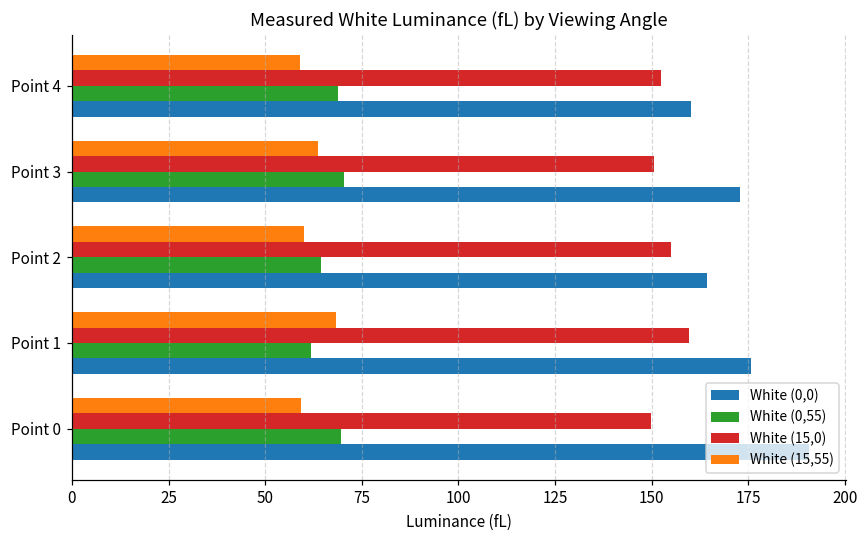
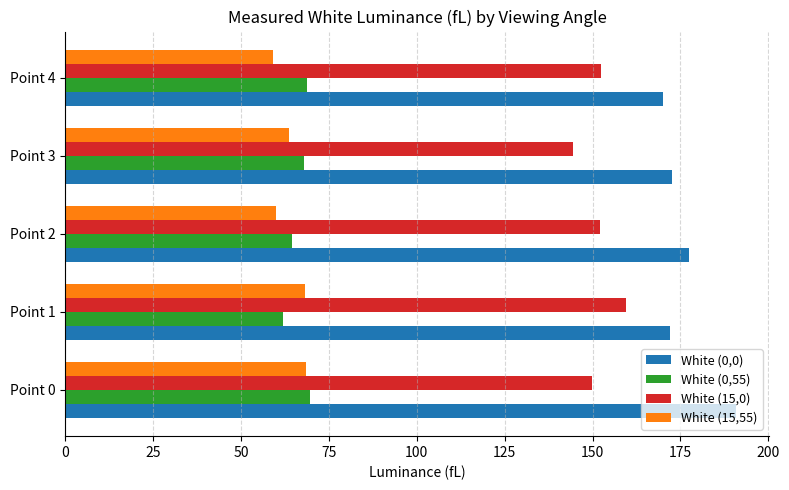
  {
    "White (0,0)": {
-     "Point 4": 160,
+     "Point 4": 170,
      "Point 3": 173,
-     "Point 2": 164,
-     "Point 1": 176
+     "Point 2": 177,
+     "Point 1": 172
    },
    "White (0,55)": {
      "Point 4": 69,
-     "Point 3": 70,
+     "Point 3": 68,
      "Point 2": 64,
      "Point 1": 62,
      "Point 0": 69
    },
    "White (15,0)": {
      "Point 4": 152,
-     "Point 3": 151,
-     "Point 2": 155,
+     "Point 3": 145,
+     "Point 2": 152,
      "Point 1": 160,
      "Point 0": 150
    },
    "White (15,55)": {
      "Point 4": 59,
      "Point 3": 64,
      "Point 2": 60,
      "Point 1": 68,
-     "Point 0": 59
+     "Point 0": 69
    }
  }
